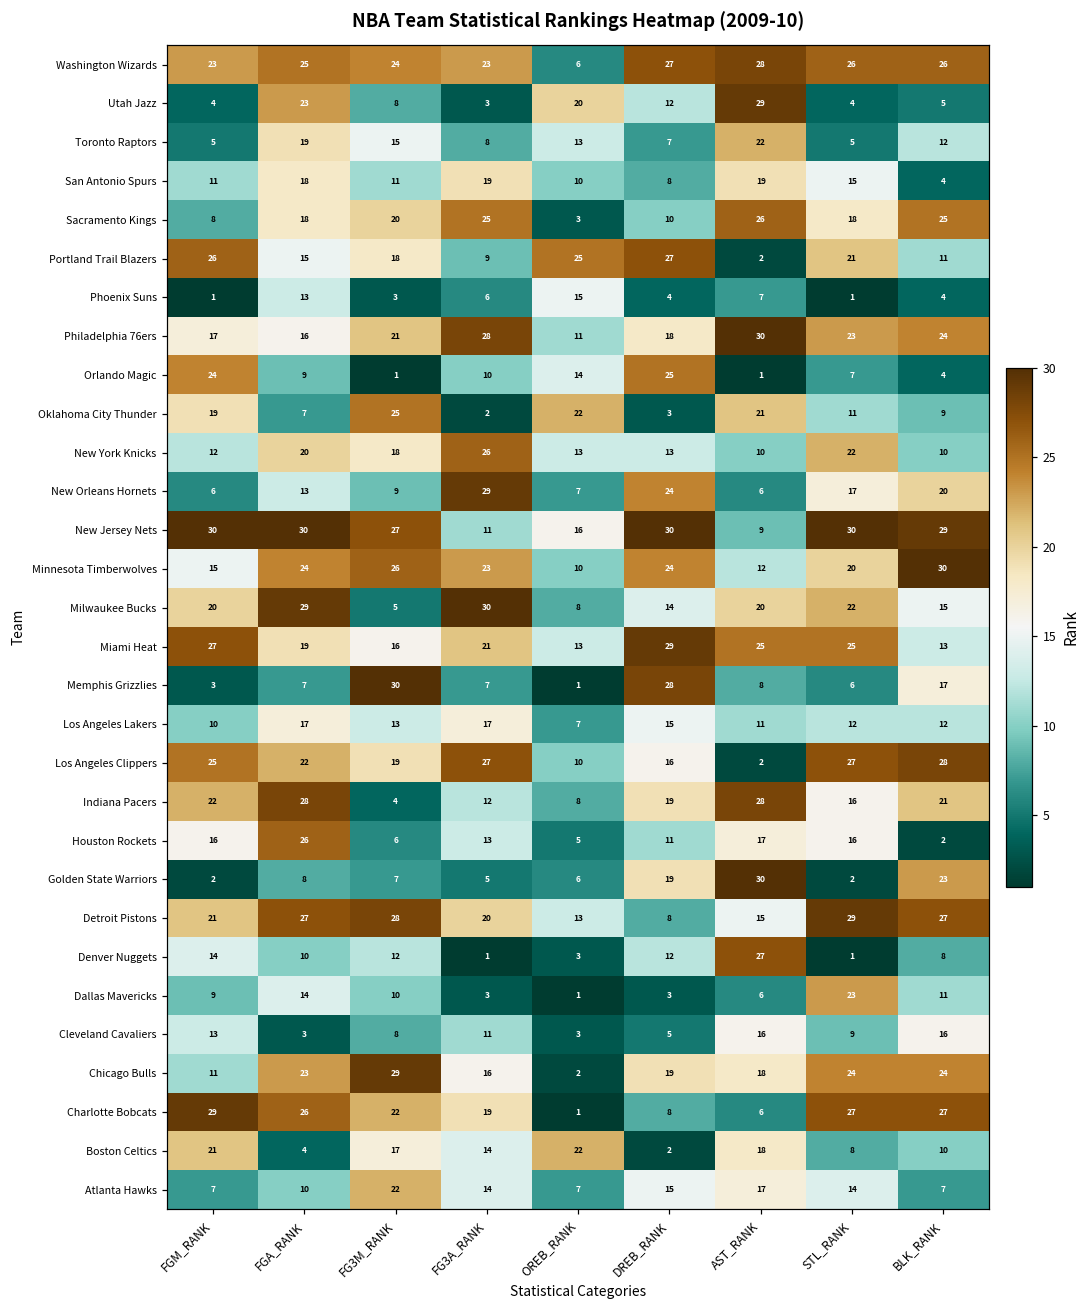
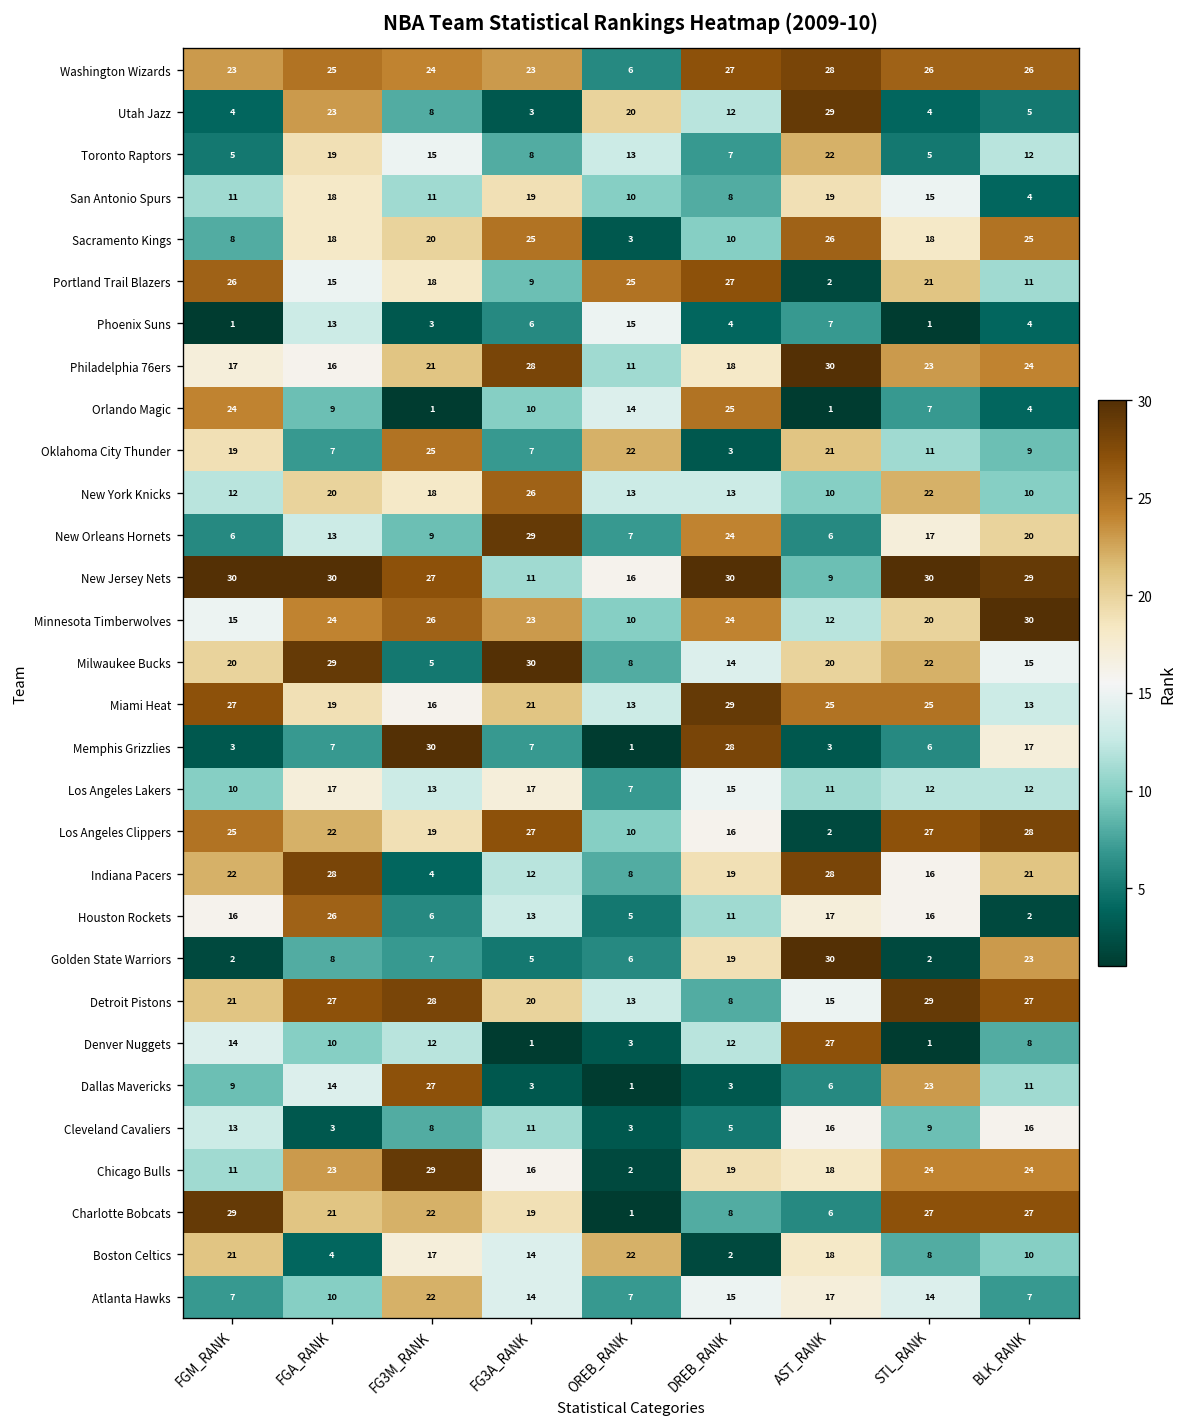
  {
    "Oklahoma City Thunder": {
      "FGM_RANK": 19,
      "FGA_RANK": 7,
      "FG3M_RANK": 25,
-     "FG3A_RANK": 2,
+     "FG3A_RANK": 7,
      "OREB_RANK": 22,
      "DREB_RANK": 3,
      "AST_RANK": 21,
      "STL_RANK": 11,
      "BLK_RANK": 9
    },
    "Memphis Grizzlies": {
      "FGM_RANK": 3,
      "FGA_RANK": 7,
      "FG3M_RANK": 30,
      "FG3A_RANK": 7,
      "OREB_RANK": 1,
      "DREB_RANK": 28,
-     "AST_RANK": 8,
+     "AST_RANK": 3,
      "STL_RANK": 6,
      "BLK_RANK": 17
    },
    "Dallas Mavericks": {
      "FGM_RANK": 9,
      "FGA_RANK": 14,
-     "FG3M_RANK": 10,
+     "FG3M_RANK": 27,
      "FG3A_RANK": 3,
      "OREB_RANK": 1,
      "DREB_RANK": 3,
      "AST_RANK": 6,
      "STL_RANK": 23,
      "BLK_RANK": 11
    },
    "Charlotte Bobcats": {
      "FGM_RANK": 29,
-     "FGA_RANK": 26,
+     "FGA_RANK": 21,
      "FG3M_RANK": 22,
      "FG3A_RANK": 19,
      "OREB_RANK": 1,
      "DREB_RANK": 8,
      "AST_RANK": 6,
      "STL_RANK": 27,
      "BLK_RANK": 27
    }
  }
